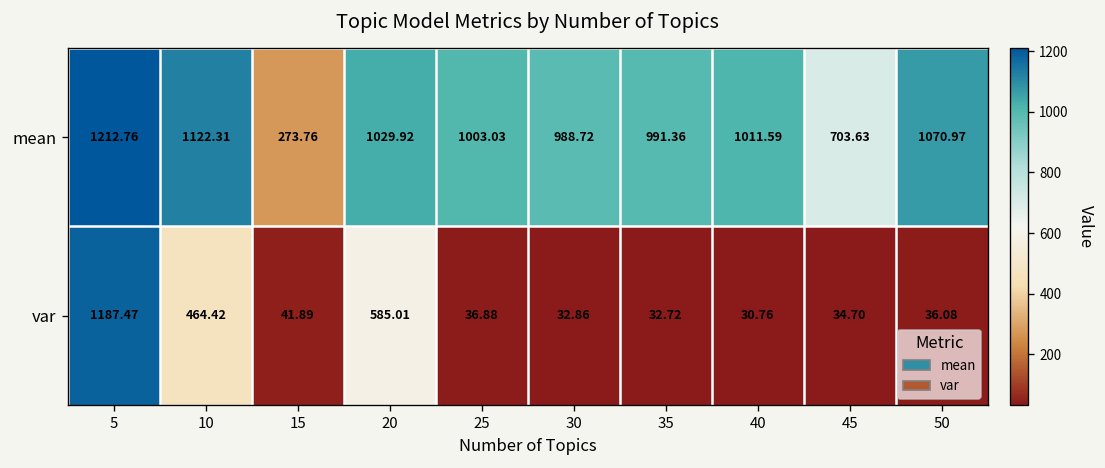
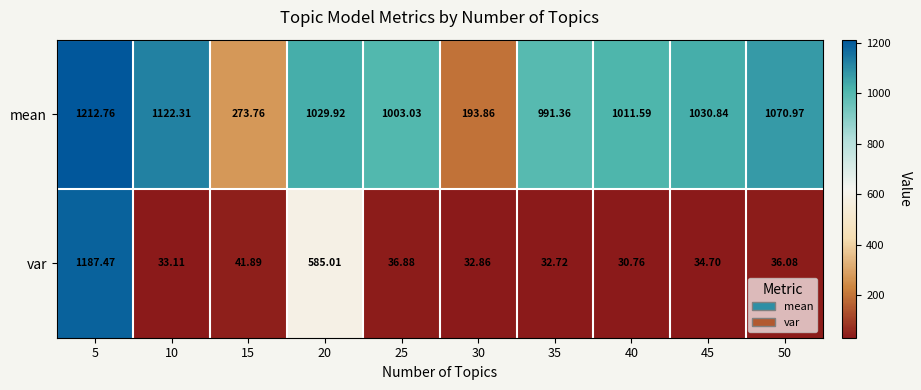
  {
    "mean": {
      "5": 1212.76,
      "10": 1122.31,
      "15": 273.76,
      "20": 1029.92,
      "25": 1003.03,
-     "30": 988.72,
+     "30": 193.86,
      "35": 991.36,
      "40": 1011.59,
-     "45": 703.63,
+     "45": 1030.84,
      "50": 1070.97
    },
    "var": {
      "5": 1187.47,
-     "10": 464.42,
+     "10": 33.11,
      "15": 41.89,
      "20": 585.01,
      "25": 36.88,
      "30": 32.86,
      "35": 32.72,
      "40": 30.76,
      "45": 34.70,
      "50": 36.08
    }
  }
